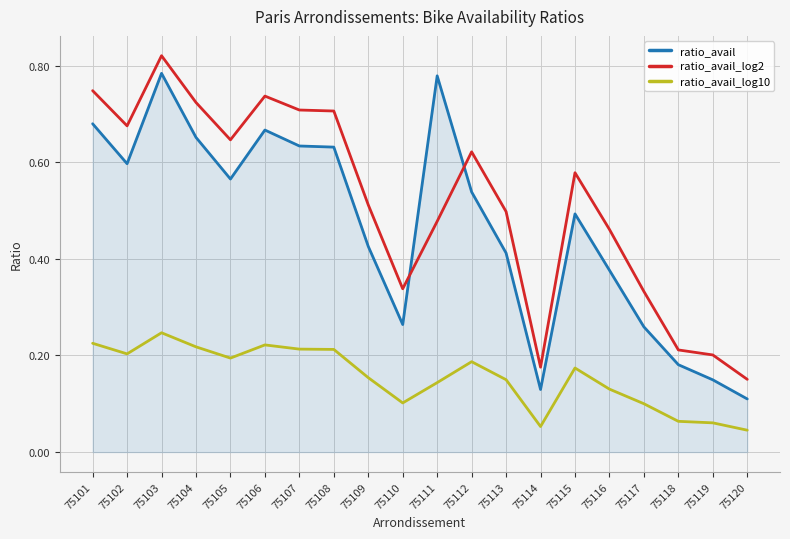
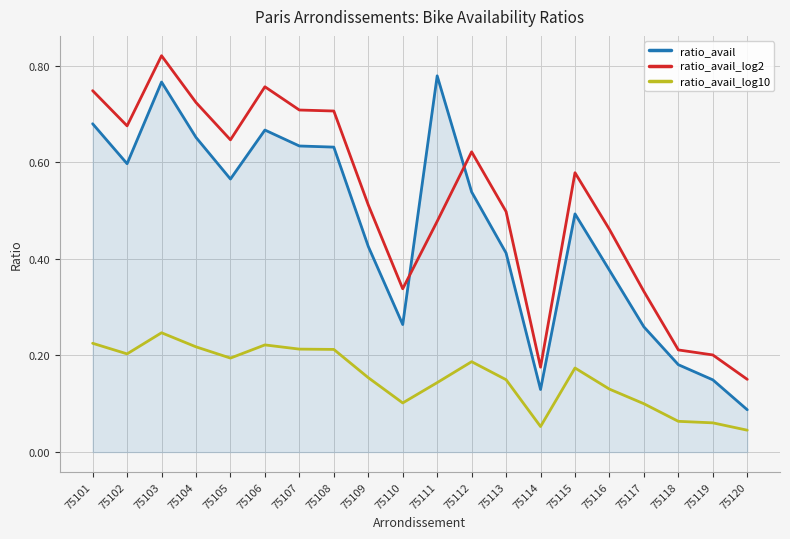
  {
    "ratio_avail": {
      "75101": 0.68,
      "75102": 0.60,
-     "75103": 0.78,
+     "75103": 0.77,
      "75104": 0.65,
      "75105": 0.57,
      "75106": 0.67,
      "75107": 0.63,
      "75108": 0.63,
      "75109": 0.43,
      "75110": 0.26,
      "75111": 0.78,
      "75112": 0.54,
      "75113": 0.41,
      "75114": 0.13,
      "75115": 0.49,
      "75116": 0.38,
      "75117": 0.26,
      "75118": 0.18,
      "75119": 0.15,
-     "75120": 0.11
+     "75120": 0.09
    },
    "ratio_avail_log2": {
      "75101": 0.75,
      "75102": 0.68,
      "75103": 0.82,
      "75104": 0.72,
      "75105": 0.65,
-     "75106": 0.74,
+     "75106": 0.76,
      "75107": 0.71,
      "75108": 0.71,
      "75109": 0.51,
      "75110": 0.34,
      "75111": 0.48,
      "75112": 0.62,
      "75113": 0.50,
      "75114": 0.18,
      "75115": 0.58,
      "75116": 0.46,
      "75117": 0.33,
      "75118": 0.21,
      "75119": 0.20,
      "75120": 0.15
    },
    "ratio_avail_log10": {
      "75101": 0.23,
      "75102": 0.20,
      "75103": 0.25,
      "75104": 0.22,
      "75105": 0.19,
      "75106": 0.22,
      "75107": 0.21,
      "75108": 0.21,
      "75109": 0.15,
      "75110": 0.10,
      "75111": 0.14,
      "75112": 0.19,
      "75113": 0.15,
      "75114": 0.05,
      "75115": 0.17,
      "75116": 0.13,
      "75117": 0.10,
      "75118": 0.06,
      "75119": 0.06,
      "75120": 0.05
    }
  }
